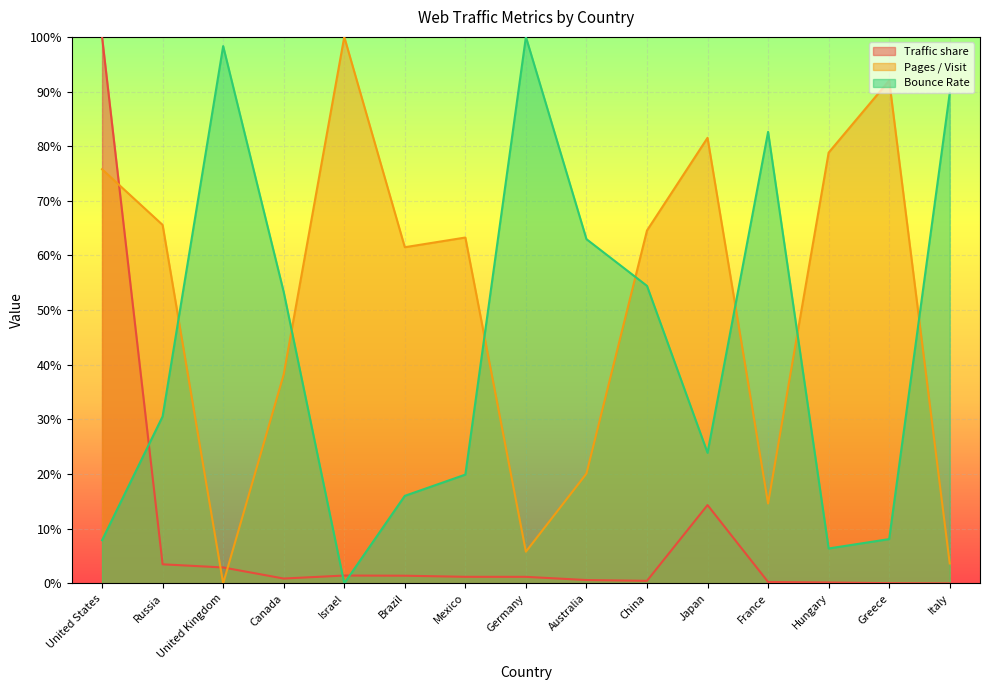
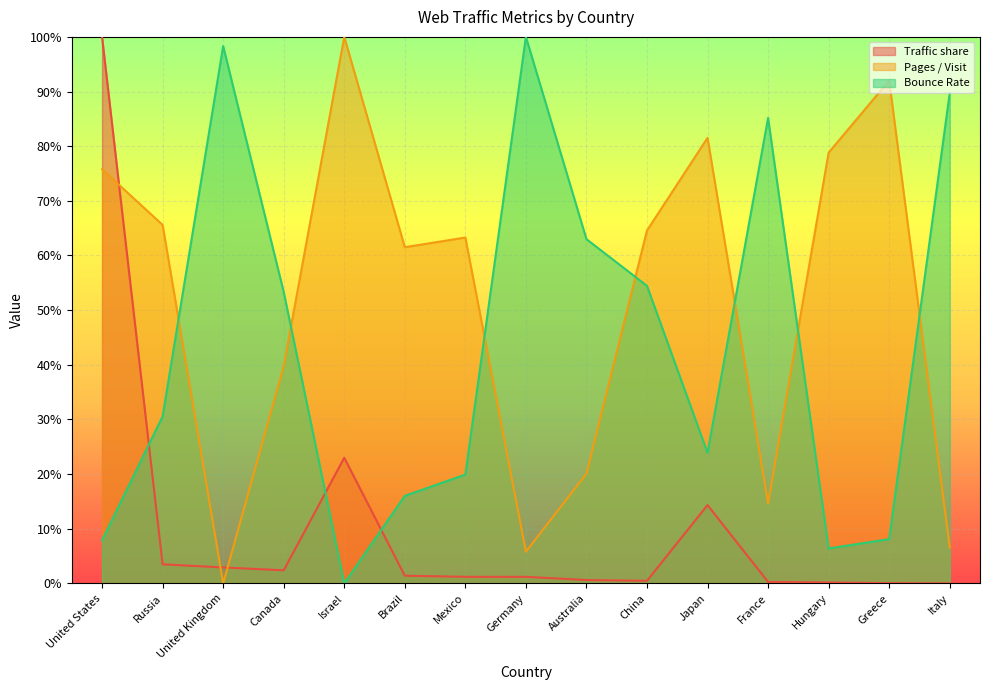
  {
    "Traffic share": {
      "United States": "100%",
      "Russia": "3%",
      "United Kingdom": "3%",
-     "Canada": "1%",
-     "Israel": "1%",
+     "Canada": "2%",
+     "Israel": "23%",
      "Brazil": "1%",
      "Mexico": "1%",
      "Germany": "1%",
      "Australia": "1%",
      "China": "0%",
      "Japan": "14%",
      "France": "0%",
      "Hungary": "0%",
      "Greece": "0%",
      "Italy": "0%"
    },
    "Pages / Visit": {
      "United States": "76%",
      "Russia": "66%",
      "United Kingdom": "0%",
-     "Canada": "38%",
+     "Canada": "40%",
      "Israel": "100%",
      "Brazil": "62%",
      "Mexico": "63%",
      "Germany": "6%",
      "Australia": "20%",
      "China": "65%",
      "Japan": "82%",
      "France": "15%",
      "Hungary": "79%",
-     "Italy": "4%"
+     "Italy": "7%"
    },
    "Bounce Rate": {
      "United States": "8%",
      "Russia": "31%",
      "United Kingdom": "98%",
      "Canada": "53%",
      "Israel": "0%",
      "Brazil": "16%",
      "Mexico": "20%",
      "Germany": "100%",
      "Australia": "63%",
      "China": "54%",
      "Japan": "24%",
-     "France": "83%",
+     "France": "85%",
      "Hungary": "6%",
      "Greece": "8%",
      "Italy": "90%"
    }
  }
